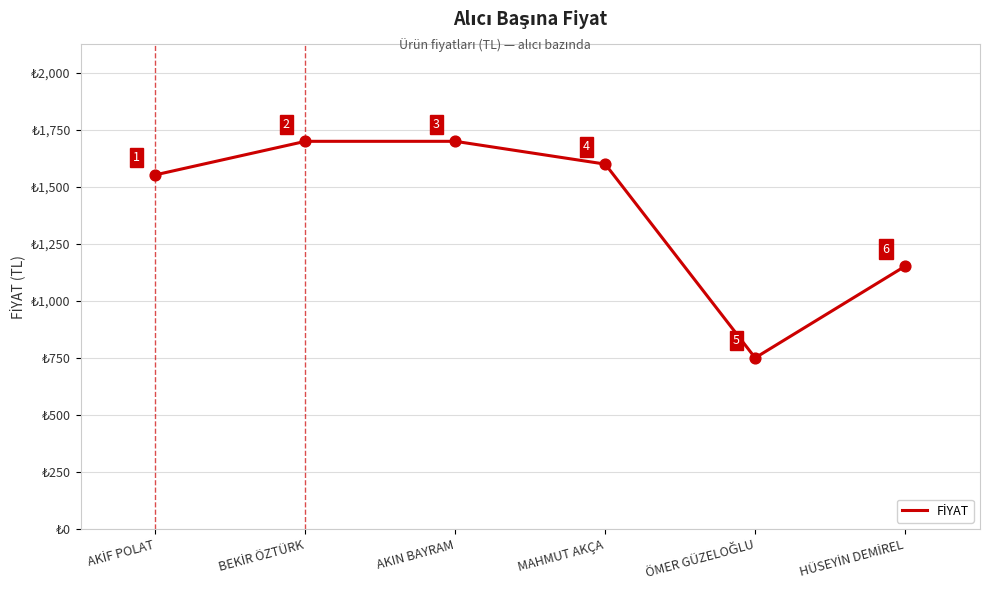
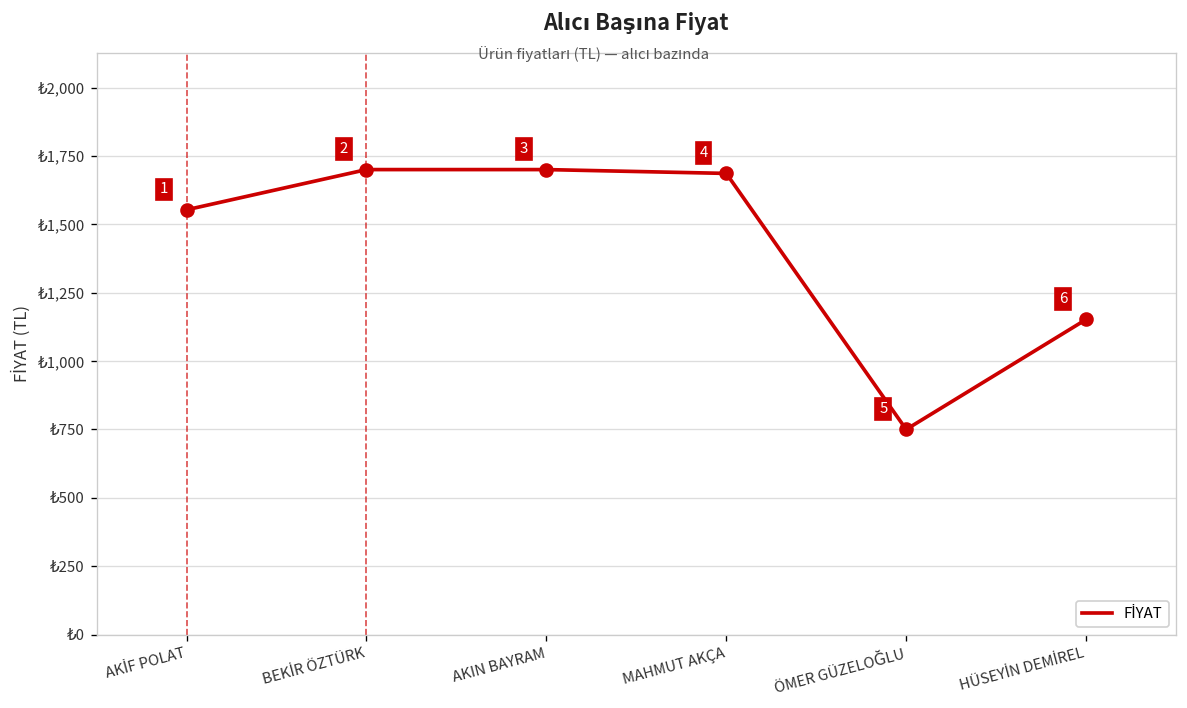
  {
-   "MAHMUT AKÇA": "₺1,600"
+   "MAHMUT AKÇA": "₺1,690"
  }
